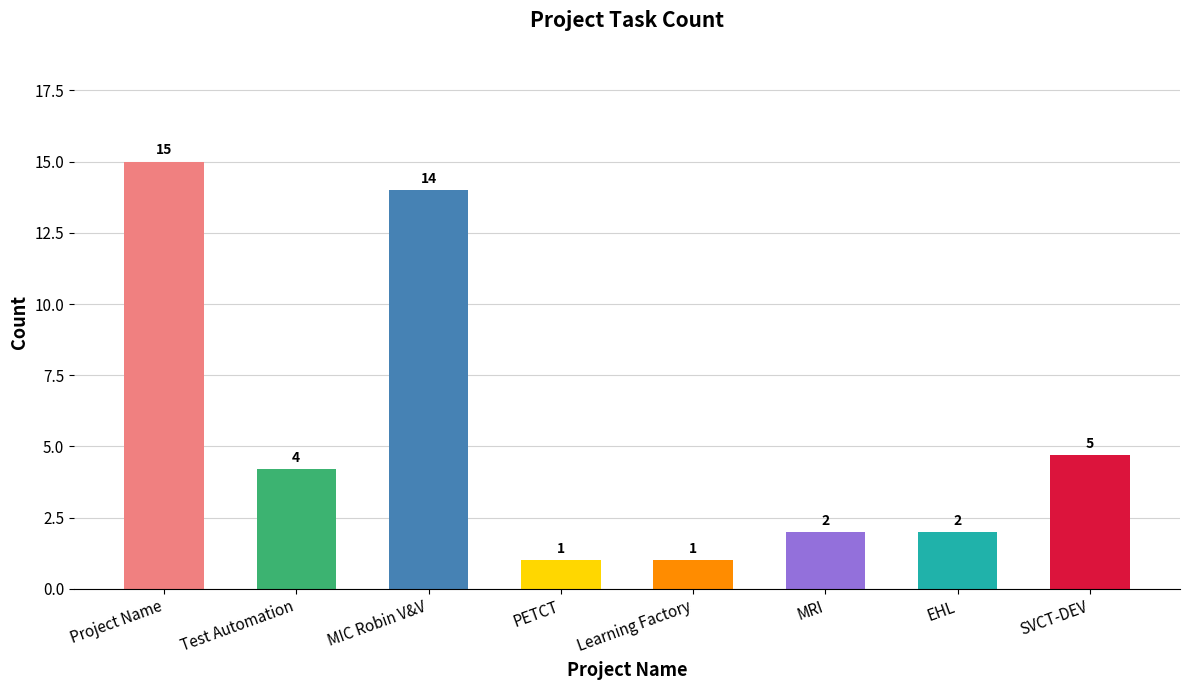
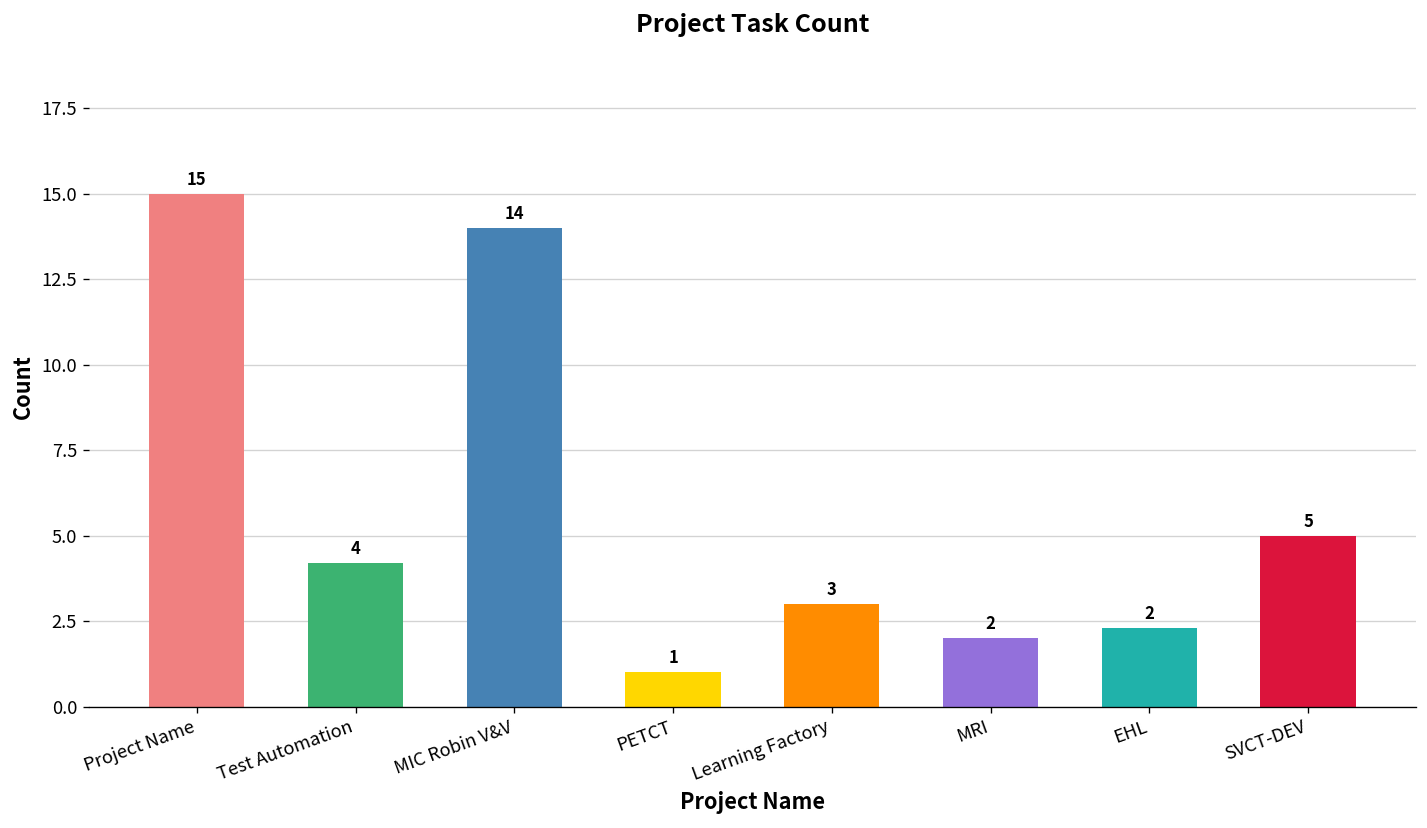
  {
    "Project Name": 15,
    "Test Automation": 4,
    "MIC Robin V&V": 14,
    "PETCT": 1,
-   "Learning Factory": 1,
+   "Learning Factory": 3,
    "MRI": 2,
-   "EHL": 2.0,
-   "SVCT-DEV": 4.7
+   "EHL": 2.3,
+   "SVCT-DEV": 5.0
  }
